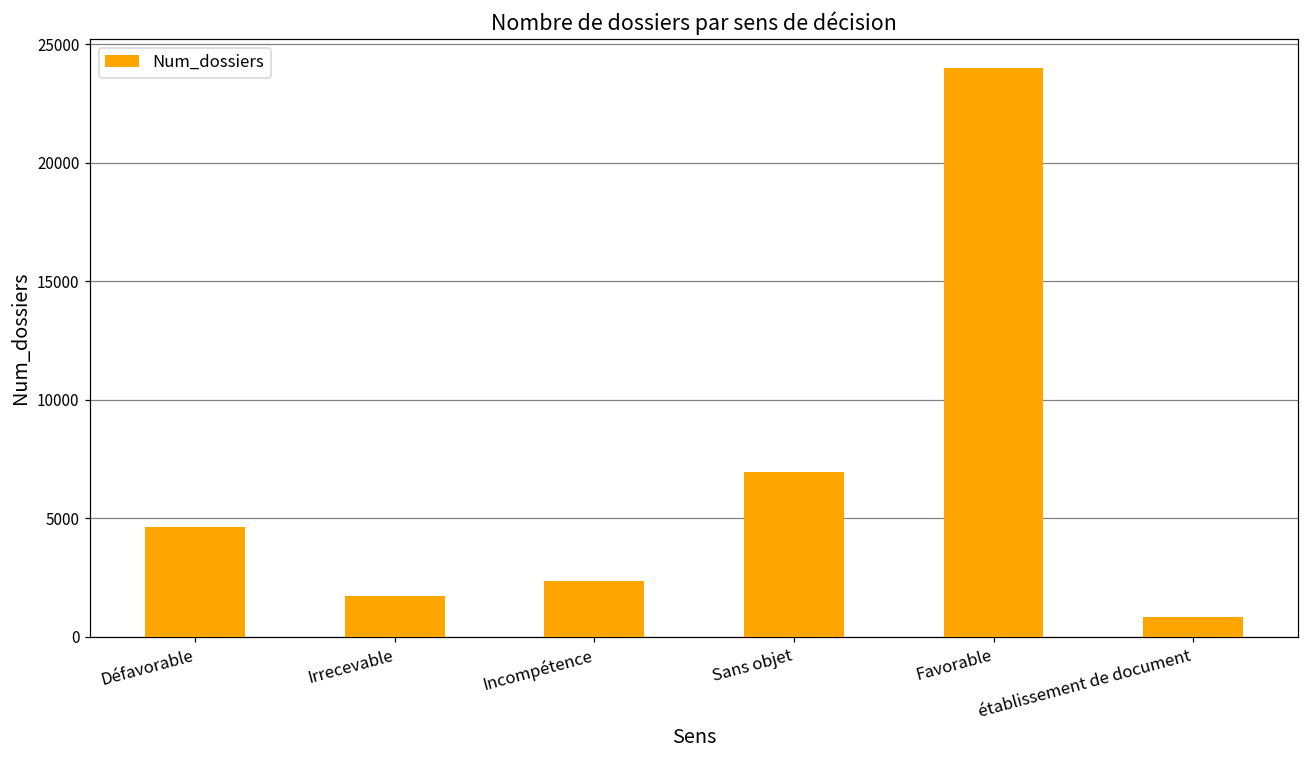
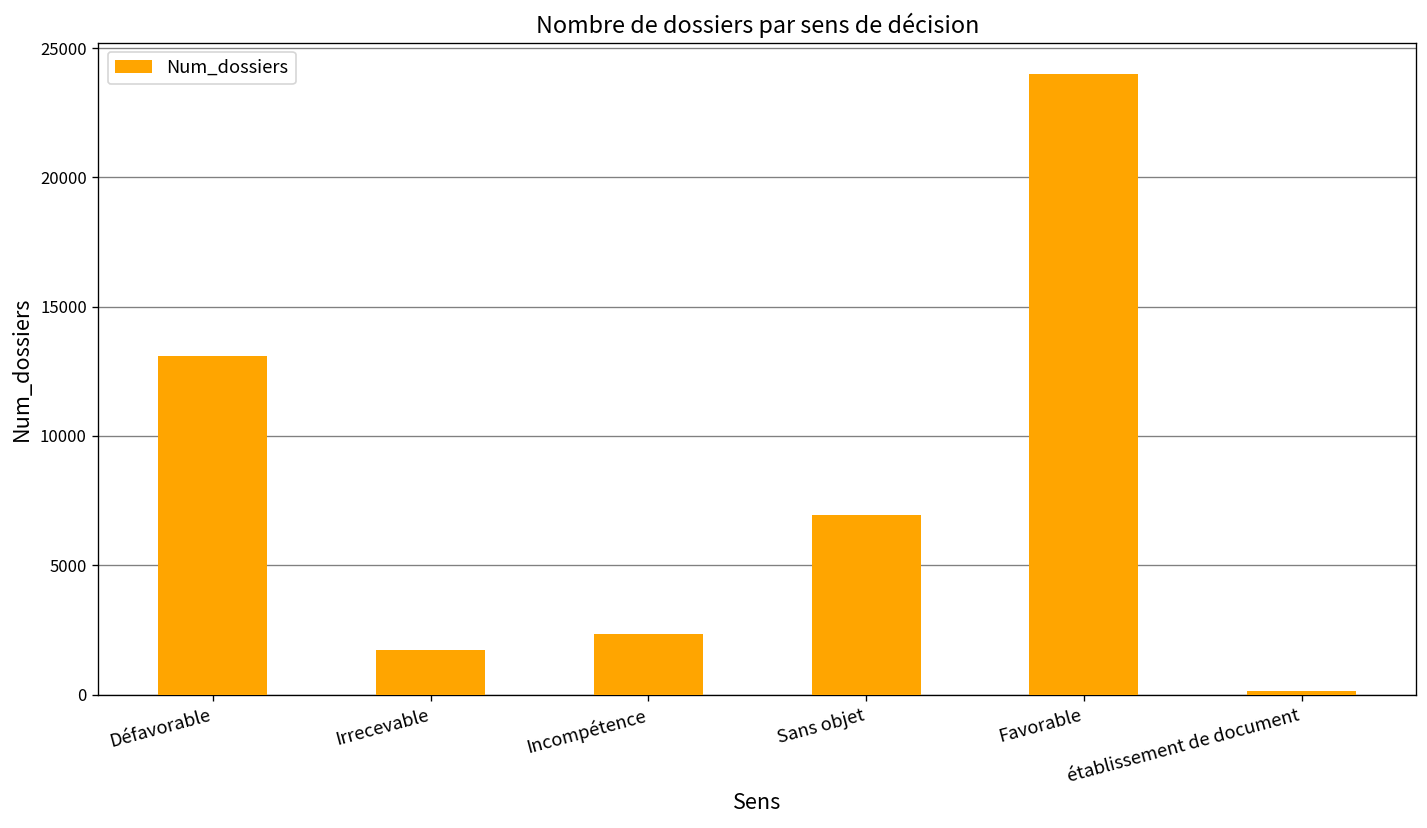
  {
-   "Défavorable": 4600,
+   "Défavorable": 13100,
    "Irrecevable": 1700,
    "Incompétence": 2400,
    "Sans objet": 6900,
    "Favorable": 24000,
-   "établissement de document": 800
+   "établissement de document": 100
  }
